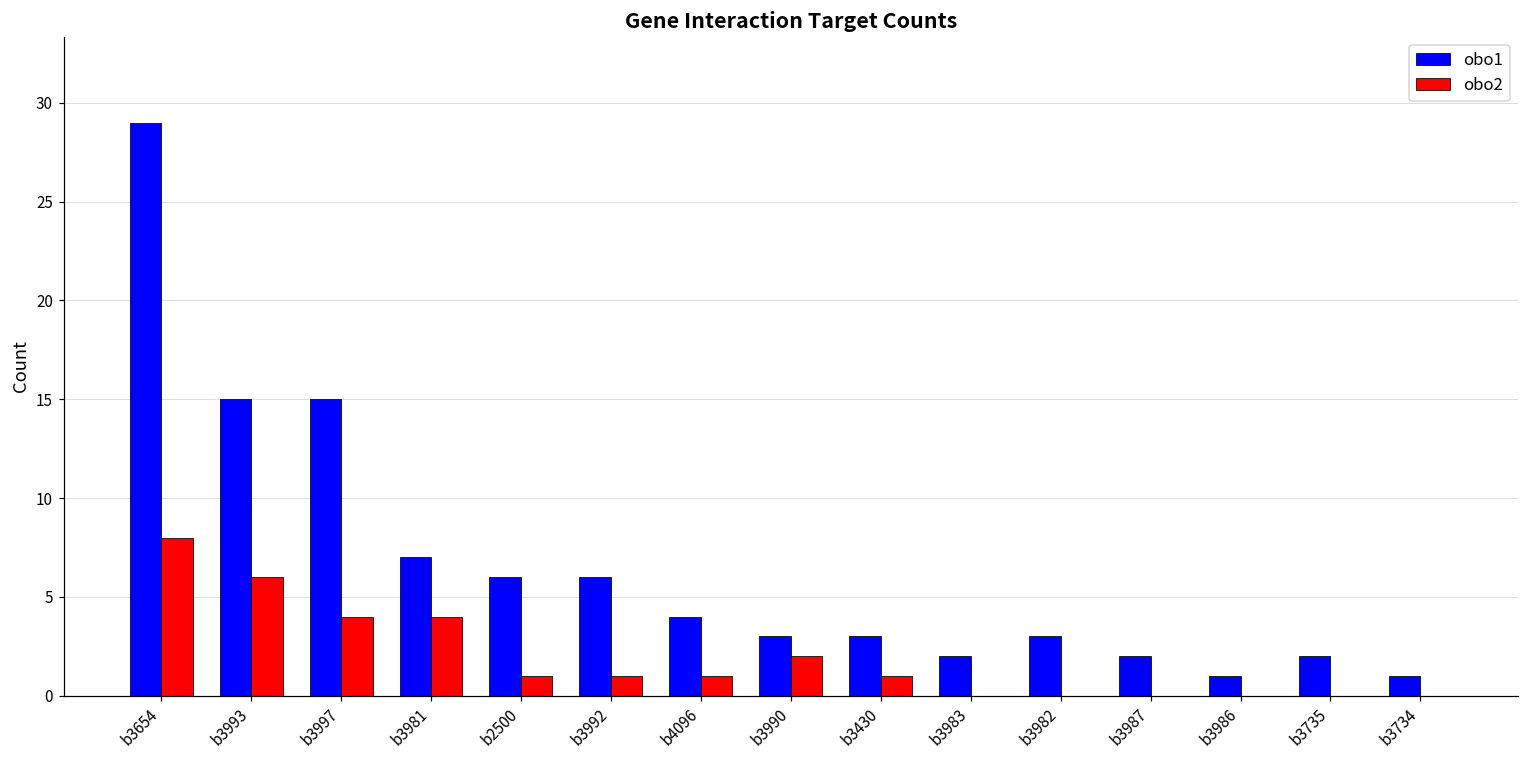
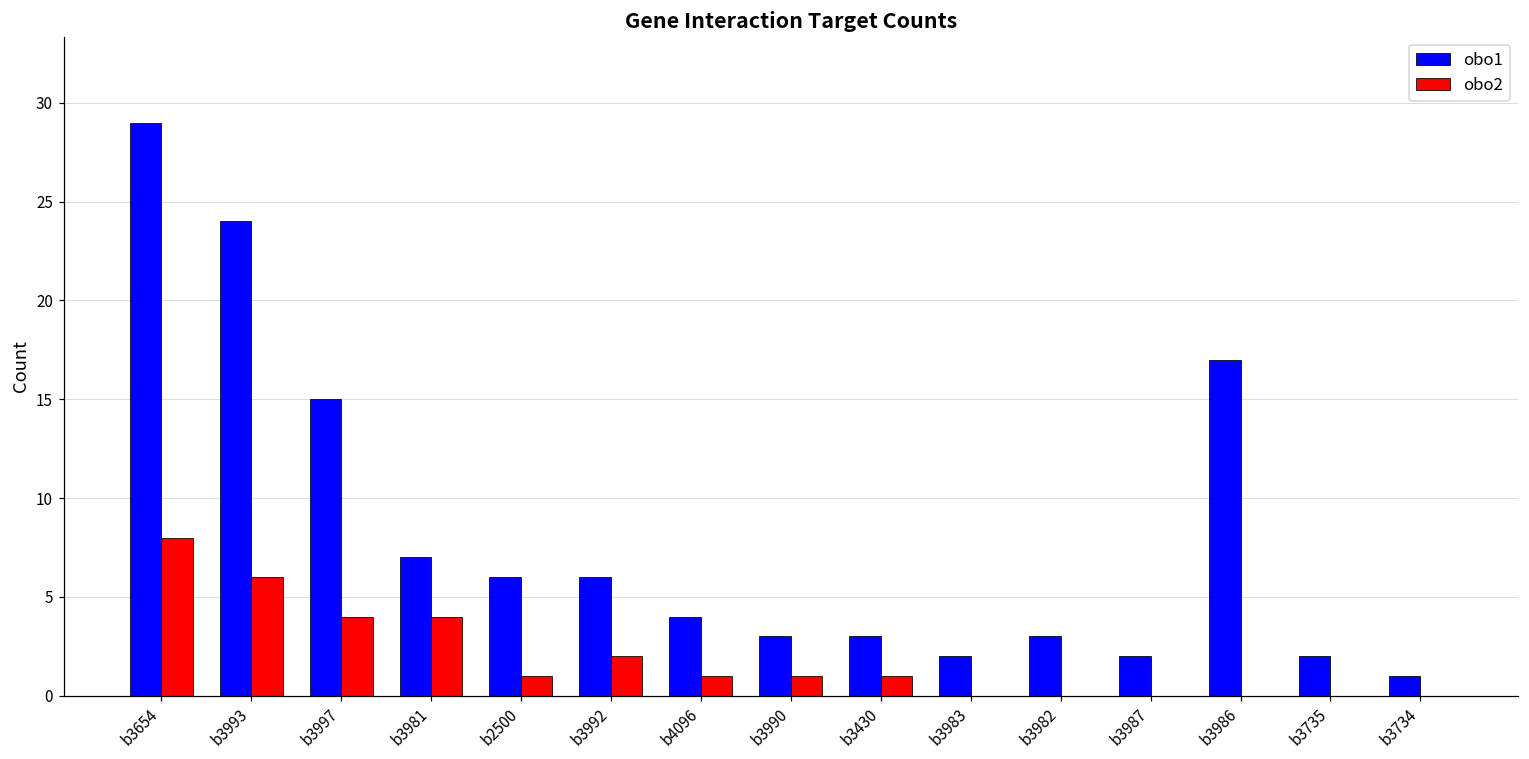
  {
    "obo1": {
      "b3654": 29,
-     "b3993": 15,
+     "b3993": 24,
      "b3997": 15,
      "b3981": 7,
      "b2500": 6,
      "b3992": 6,
      "b4096": 4,
      "b3990": 3,
      "b3430": 3,
      "b3983": 2,
      "b3982": 3,
      "b3987": 2,
-     "b3986": 1,
+     "b3986": 17,
      "b3735": 2,
      "b3734": 1
    },
    "obo2": {
      "b3654": 8,
      "b3993": 6,
      "b3997": 4,
      "b3981": 4,
      "b2500": 1,
-     "b3992": 1,
+     "b3992": 2,
      "b4096": 1,
-     "b3990": 2,
+     "b3990": 1,
      "b3430": 1,
      "b3983": 0,
      "b3982": 0,
      "b3987": 0,
      "b3986": 0,
      "b3735": 0,
      "b3734": 0
    }
  }
